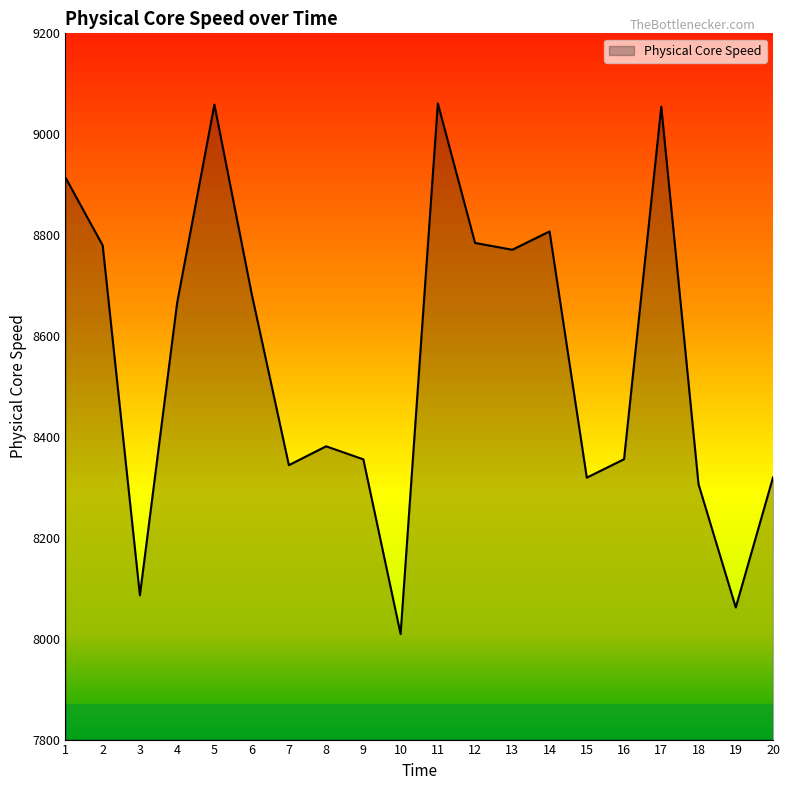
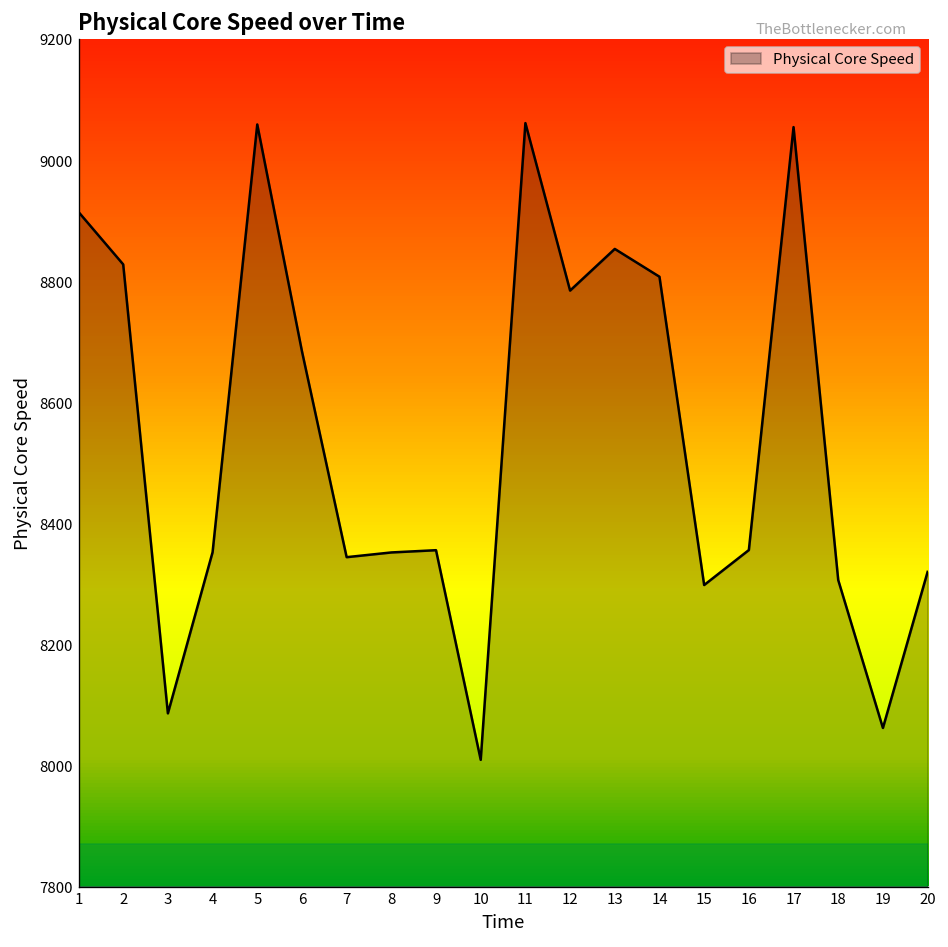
  {
    "1": 8910,
-   "2": 8780,
+   "2": 8830,
    "3": 8090,
-   "4": 8670,
+   "4": 8350,
    "5": 9060,
    "6": 8680,
    "7": 8340,
-   "8": 8380,
+   "8": 8350,
    "9": 8360,
    "10": 8010,
    "11": 9060,
    "12": 8780,
-   "13": 8770,
+   "13": 8850,
    "14": 8810,
-   "15": 8320,
+   "15": 8300,
    "16": 8360,
    "17": 9050,
    "18": 8310,
    "19": 8060,
    "20": 8320
  }
